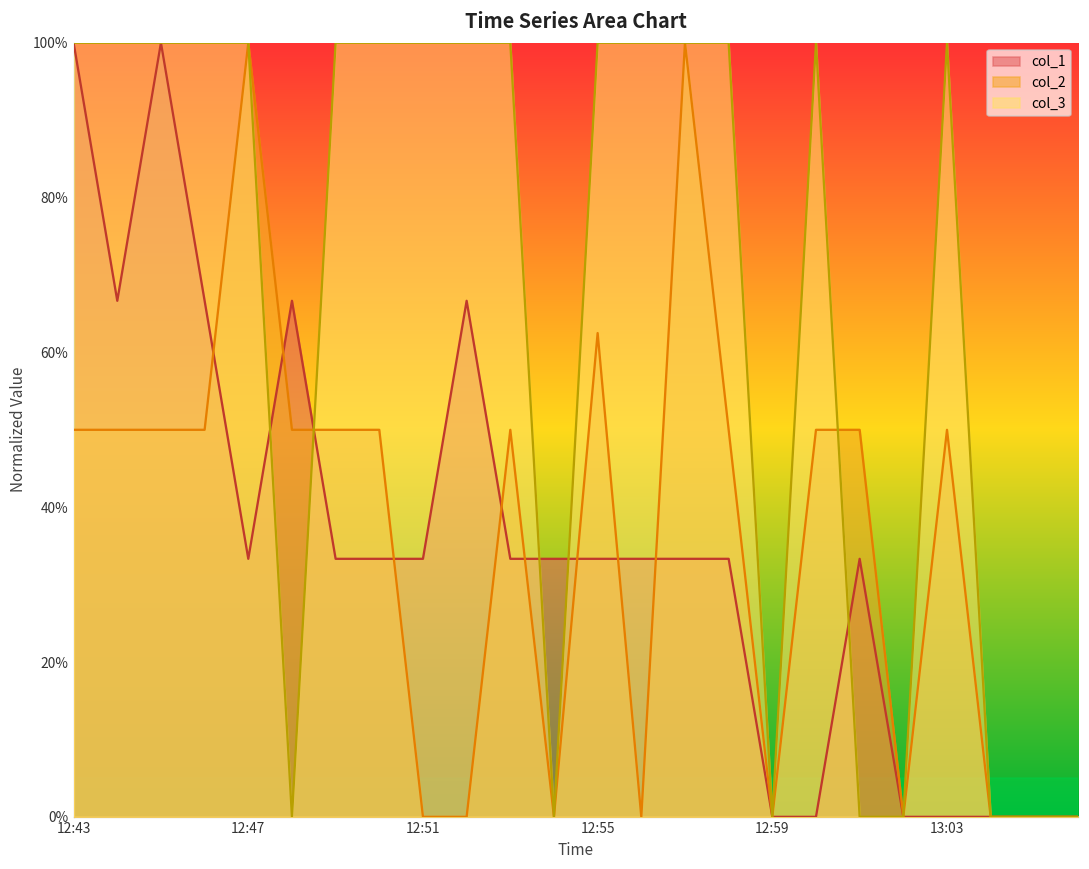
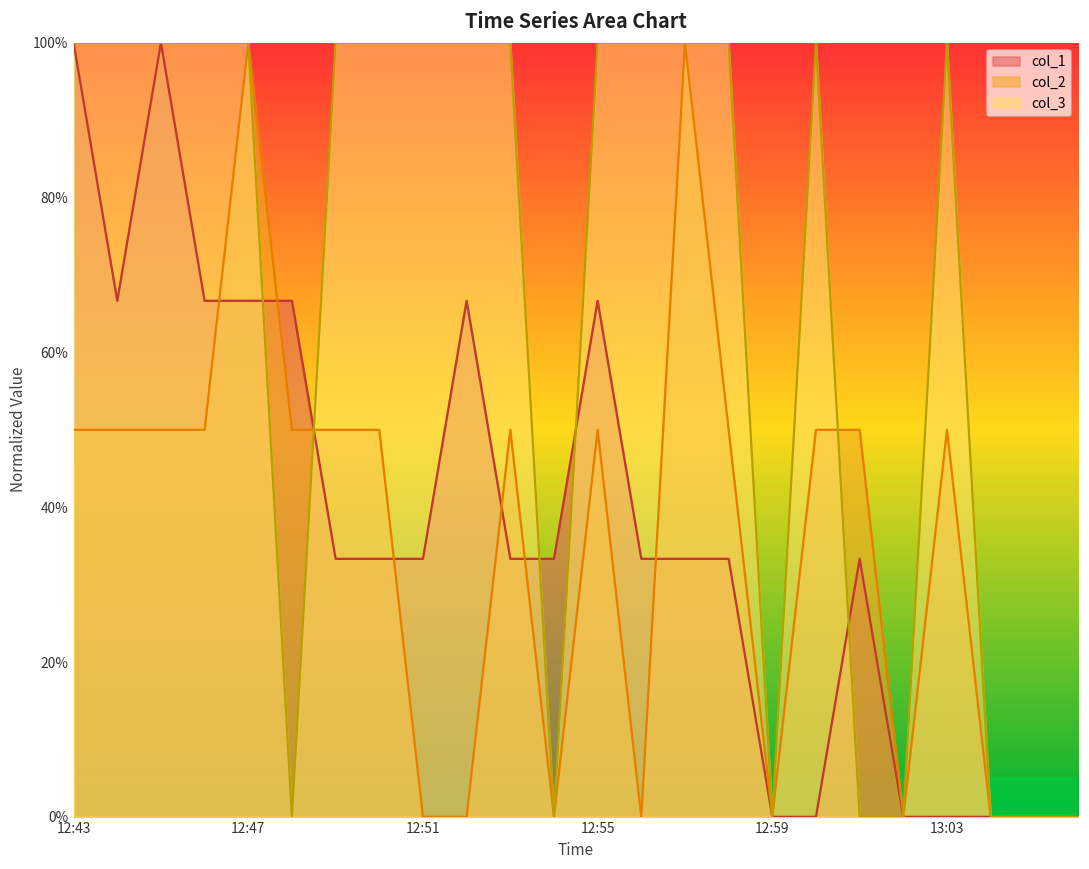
  {
    "col_1": {
-     "12:47": "33%",
+     "12:47": "67%",
      "12:51": "33%",
-     "12:55": "33%"
+     "12:55": "67%"
    },
    "col_2": {
      "12:43": "50%",
-     "12:55": "63%",
+     "12:55": "50%",
      "13:03": "50%"
    },
    "col_3": {
      "12:51": "100%",
      "12:55": "100%",
      "13:03": "100%"
    }
  }
